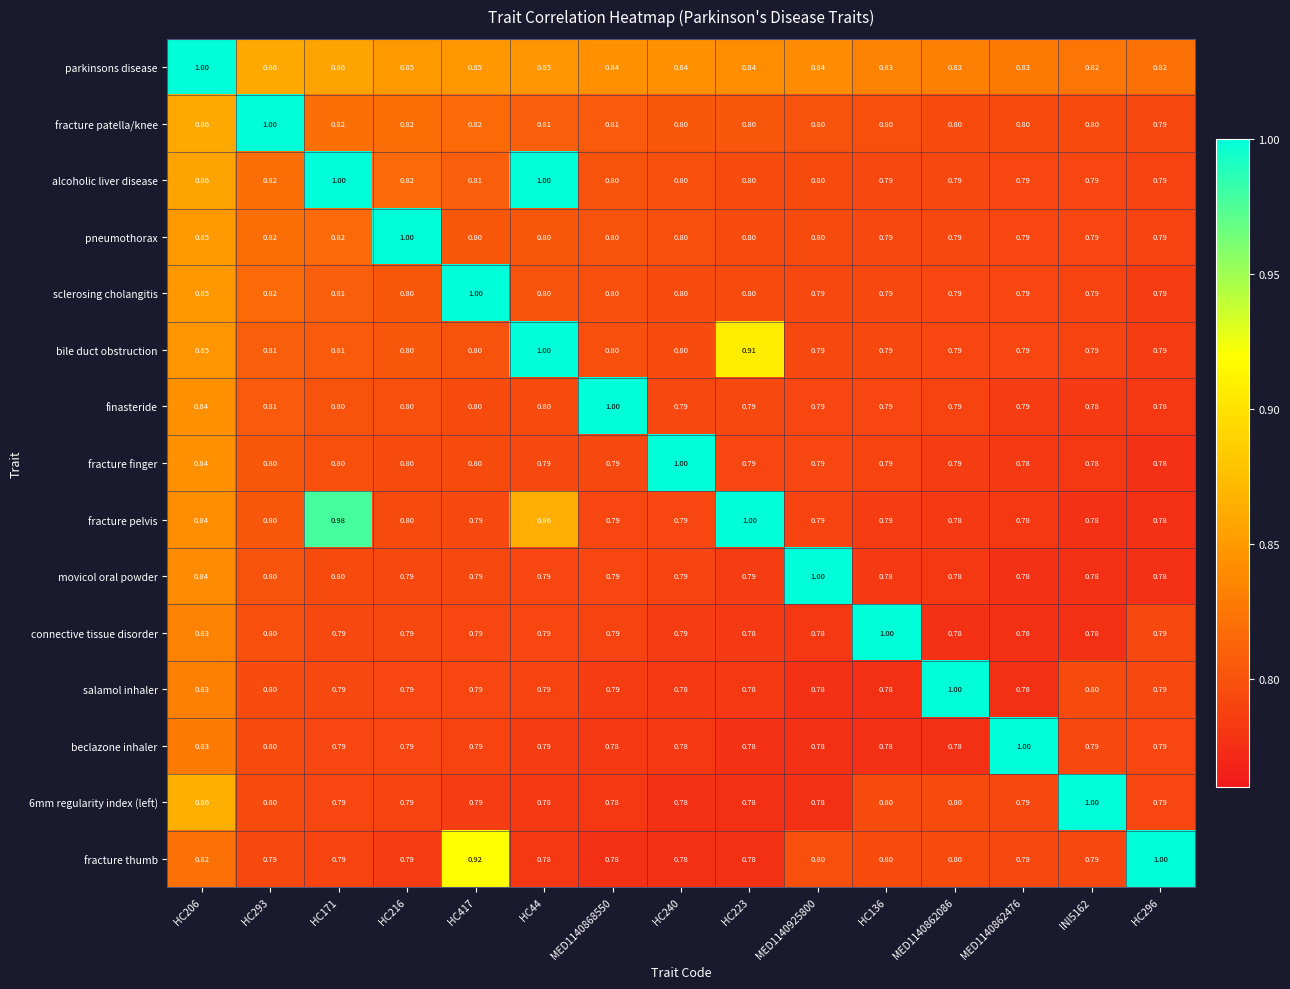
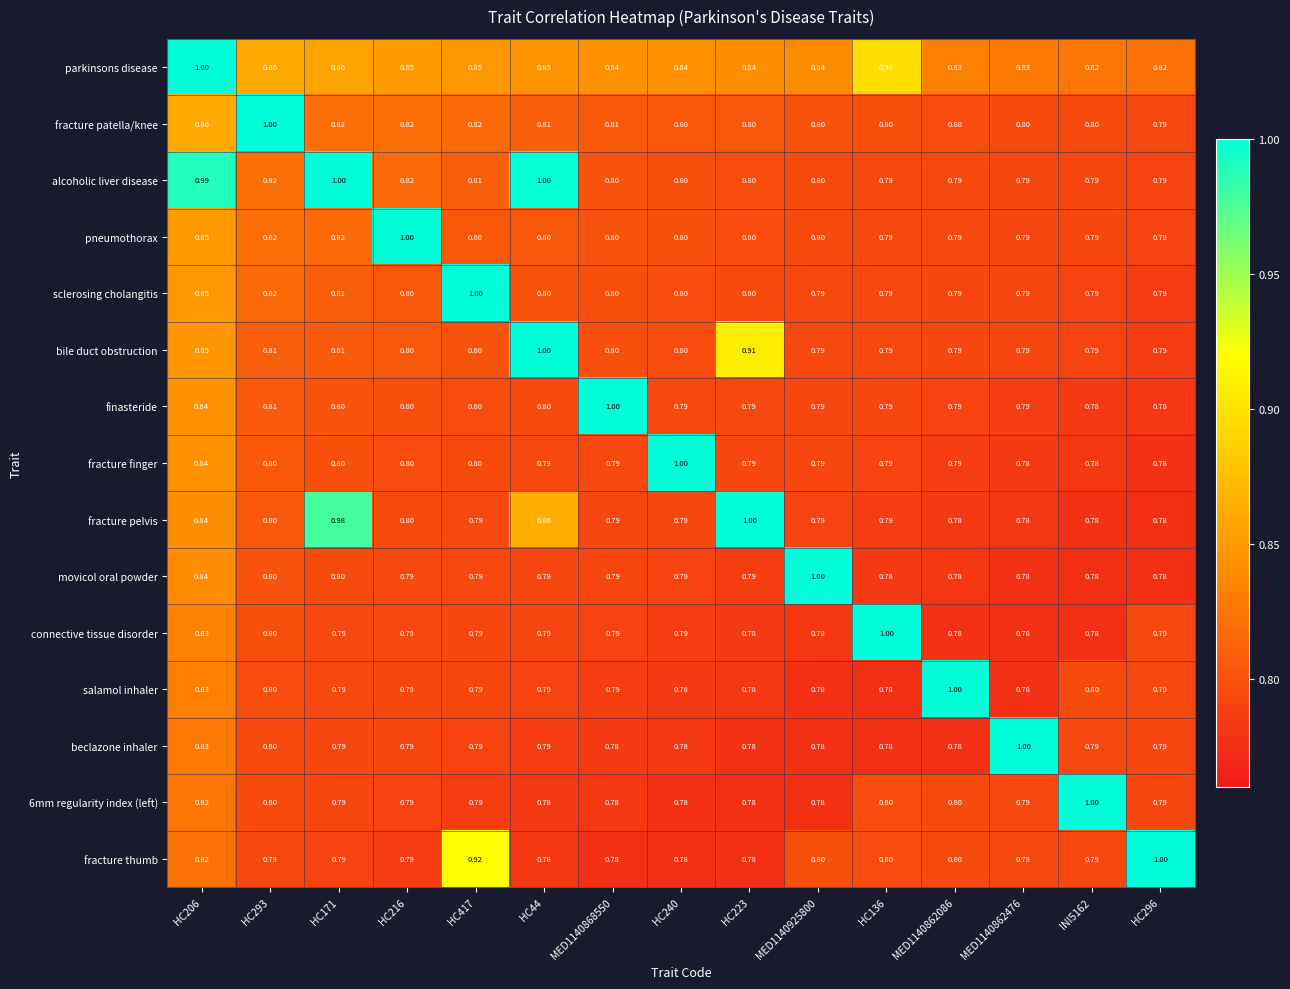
  {
    "parkinsons disease": {
      "HC206": 1.00,
      "HC293": 0.86,
      "HC171": 0.86,
      "HC216": 0.85,
      "HC417": 0.85,
      "HC44": 0.85,
      "MED1140868550": 0.84,
      "HC240": 0.84,
      "HC223": 0.84,
      "MED1140925800": 0.84,
-     "HC136": 0.83,
+     "HC136": 0.90,
      "MED1140862086": 0.83,
      "MED1140862476": 0.83,
      "INI5162": 0.82,
      "HC296": 0.82
    },
    "alcoholic liver disease": {
-     "HC206": 0.86,
+     "HC206": 0.99,
      "HC293": 0.82,
      "HC171": 1.00,
      "HC216": 0.82,
      "HC417": 0.81,
      "HC44": 1.00,
      "MED1140868550": 0.80,
      "HC240": 0.80,
      "HC223": 0.80,
      "MED1140925800": 0.80,
      "HC136": 0.79,
      "MED1140862086": 0.79,
      "MED1140862476": 0.79,
      "INI5162": 0.79,
      "HC296": 0.79
    },
    "6mm regularity index (left)": {
-     "HC206": 0.86,
+     "HC206": 0.82,
      "HC293": 0.80,
      "HC171": 0.79,
      "HC216": 0.79,
      "HC417": 0.79,
      "HC44": 0.78,
      "MED1140868550": 0.78,
      "HC240": 0.78,
      "HC223": 0.78,
      "MED1140925800": 0.78,
      "HC136": 0.80,
      "MED1140862086": 0.80,
      "MED1140862476": 0.79,
      "INI5162": 1.00,
      "HC296": 0.79
    }
  }
